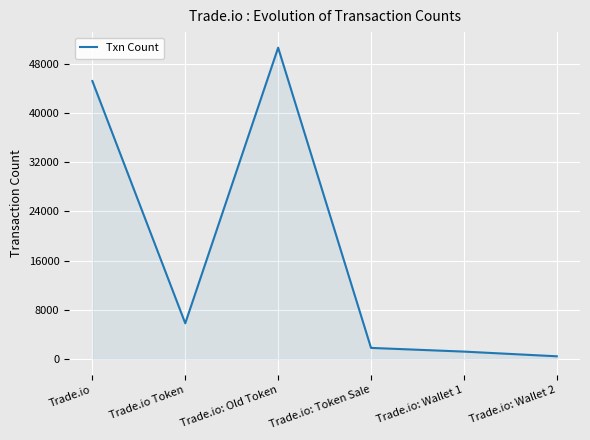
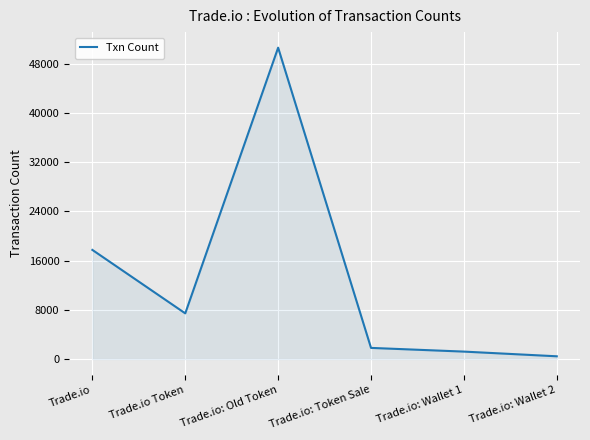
  {
-   "Trade.io": 45000,
-   "Trade.io Token": 6000,
+   "Trade.io": 18000,
+   "Trade.io Token": 7000,
    "Trade.io: Old Token": 51000,
    "Trade.io: Token Sale": 2000,
    "Trade.io: Wallet 1": 1000,
    "Trade.io: Wallet 2": 0
  }
